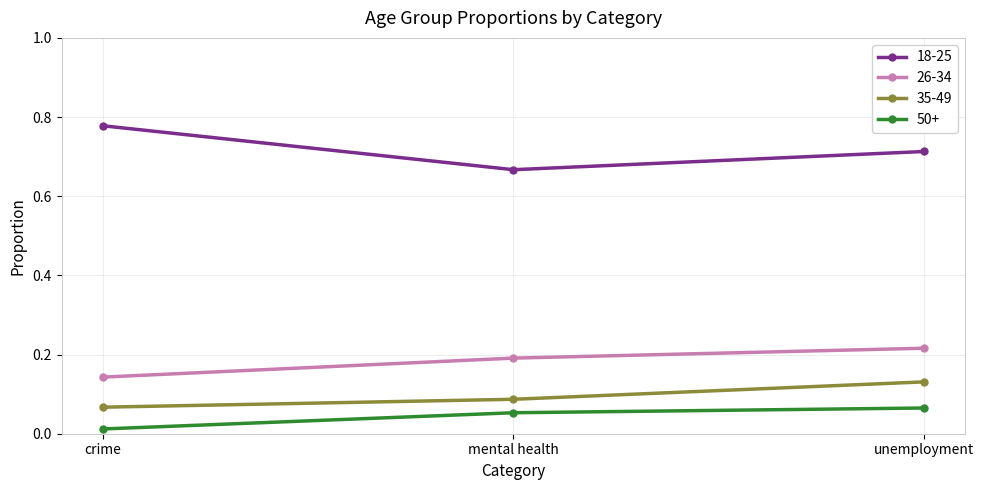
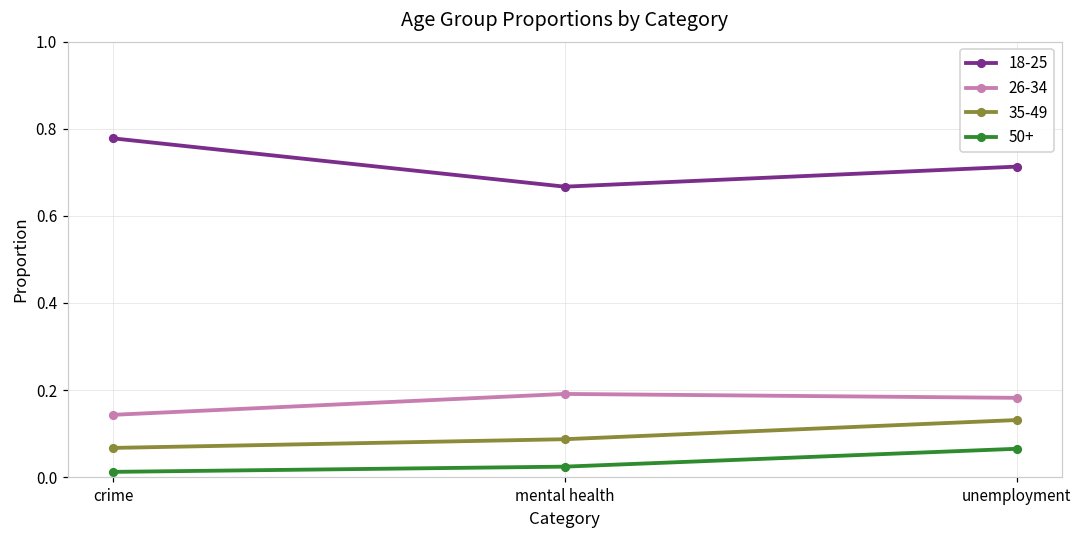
  {
    "18-25": {
      "crime": 0.78,
      "mental health": 0.67,
      "unemployment": 0.71
    },
    "26-34": {
      "crime": 0.14,
      "mental health": 0.19,
-     "unemployment": 0.22
+     "unemployment": 0.18
    },
    "35-49": {
      "crime": 0.07,
      "mental health": 0.09,
      "unemployment": 0.13
    },
    "50+": {
      "crime": 0.01,
-     "mental health": 0.05,
+     "mental health": 0.02,
      "unemployment": 0.07
    }
  }
